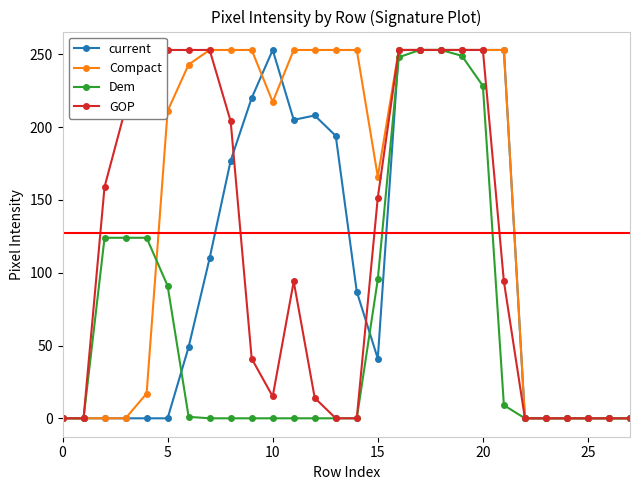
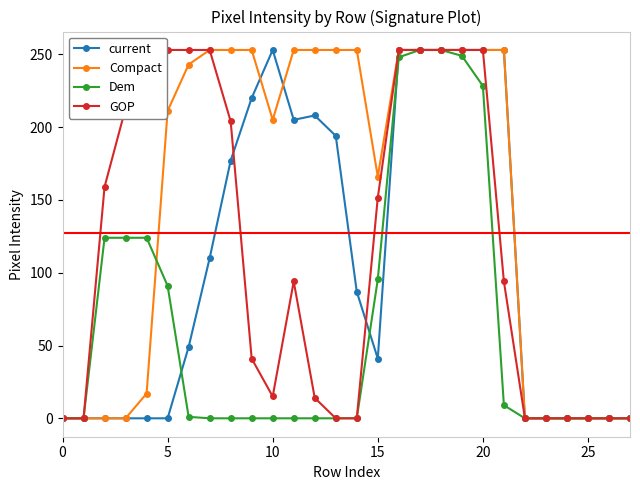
  {
    "current": {
      "5": 0,
      "10": 253,
      "15": 41
    },
    "Compact": {
      "5": 211,
-     "10": 217,
+     "10": 205,
      "15": 166
    },
    "Dem": {
      "5": 91,
      "10": 0,
      "15": 95,
      "20": 228
    },
    "GOP": {
      "5": 253,
      "10": 15,
      "15": 152
    }
  }
